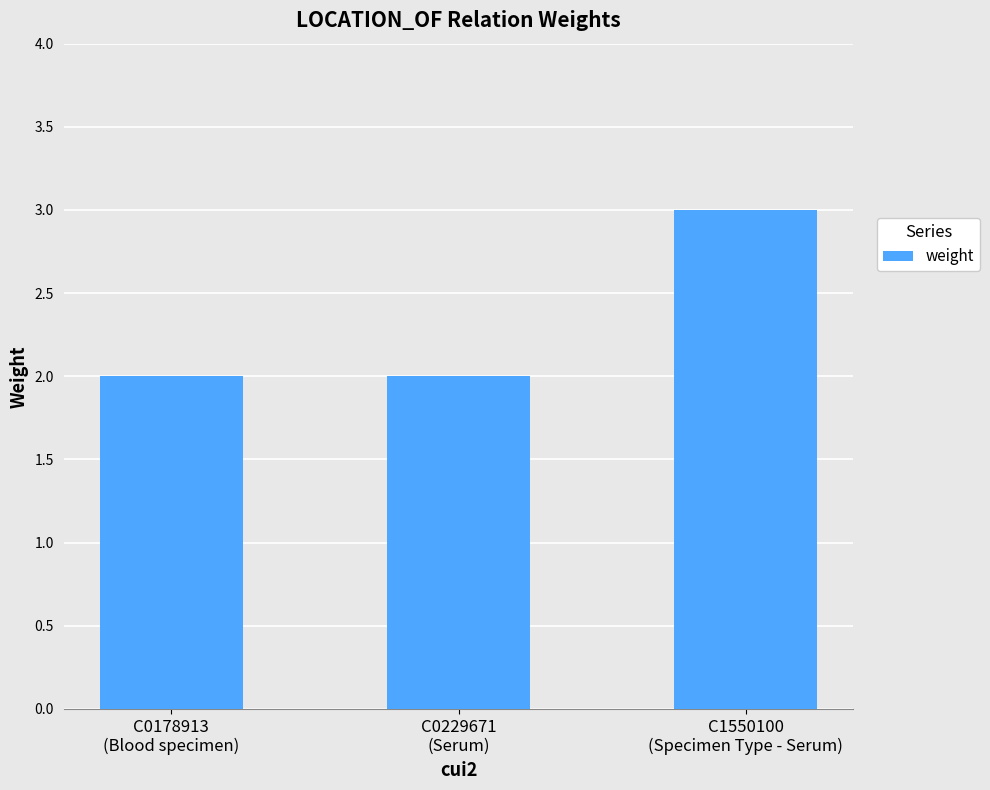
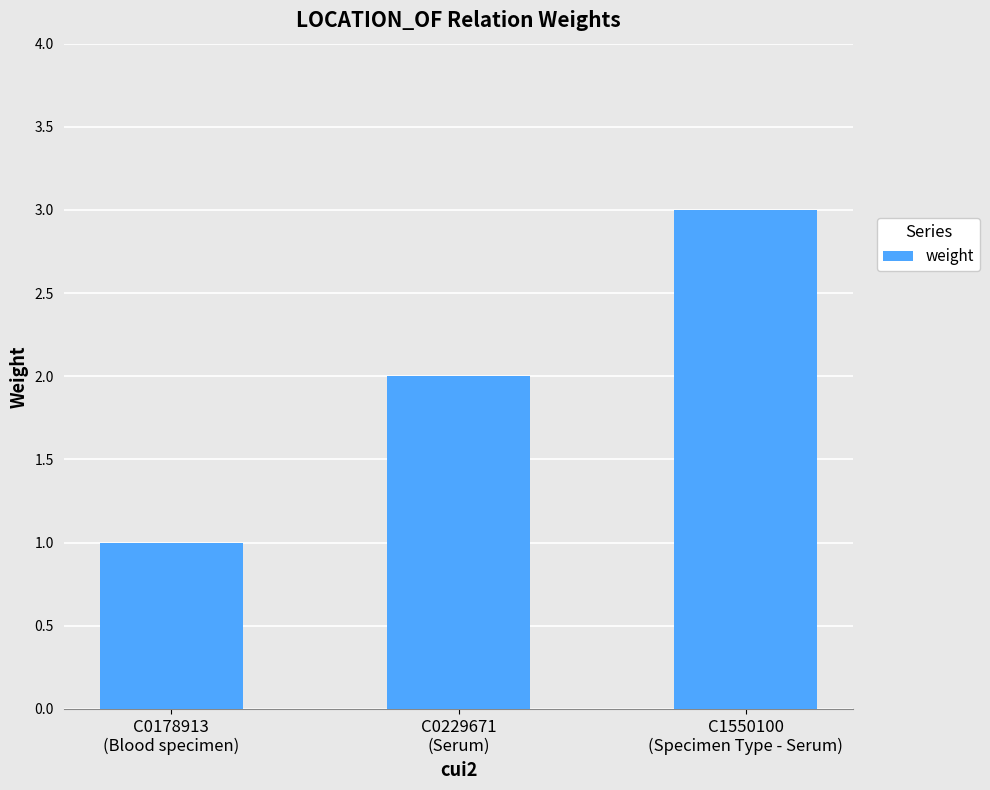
  {
-   "C0178913 (Blood specimen)": 2,
+   "C0178913 (Blood specimen)": 1,
    "C0229671 (Serum)": 2,
    "C1550100 (Specimen Type - Serum)": 3
  }
